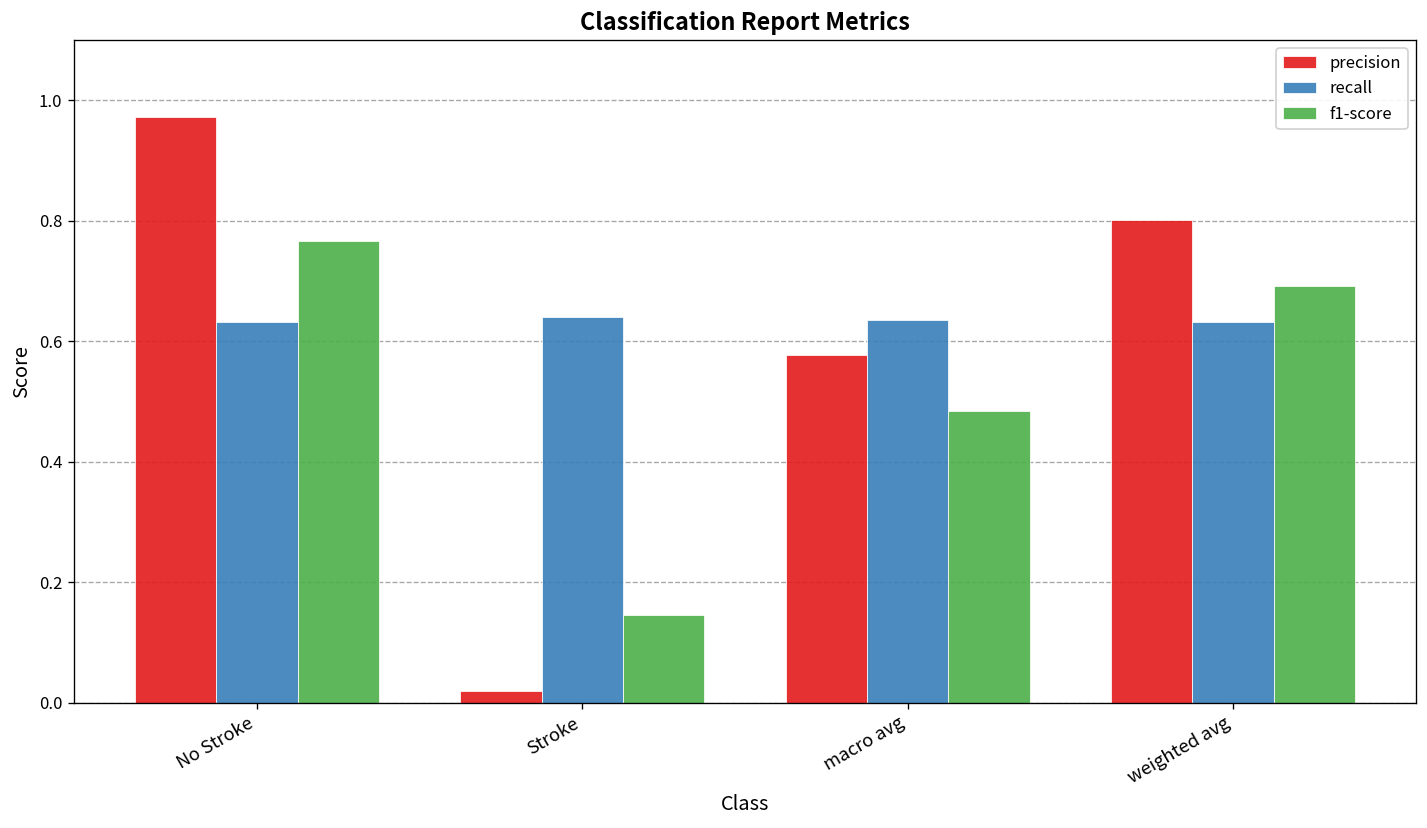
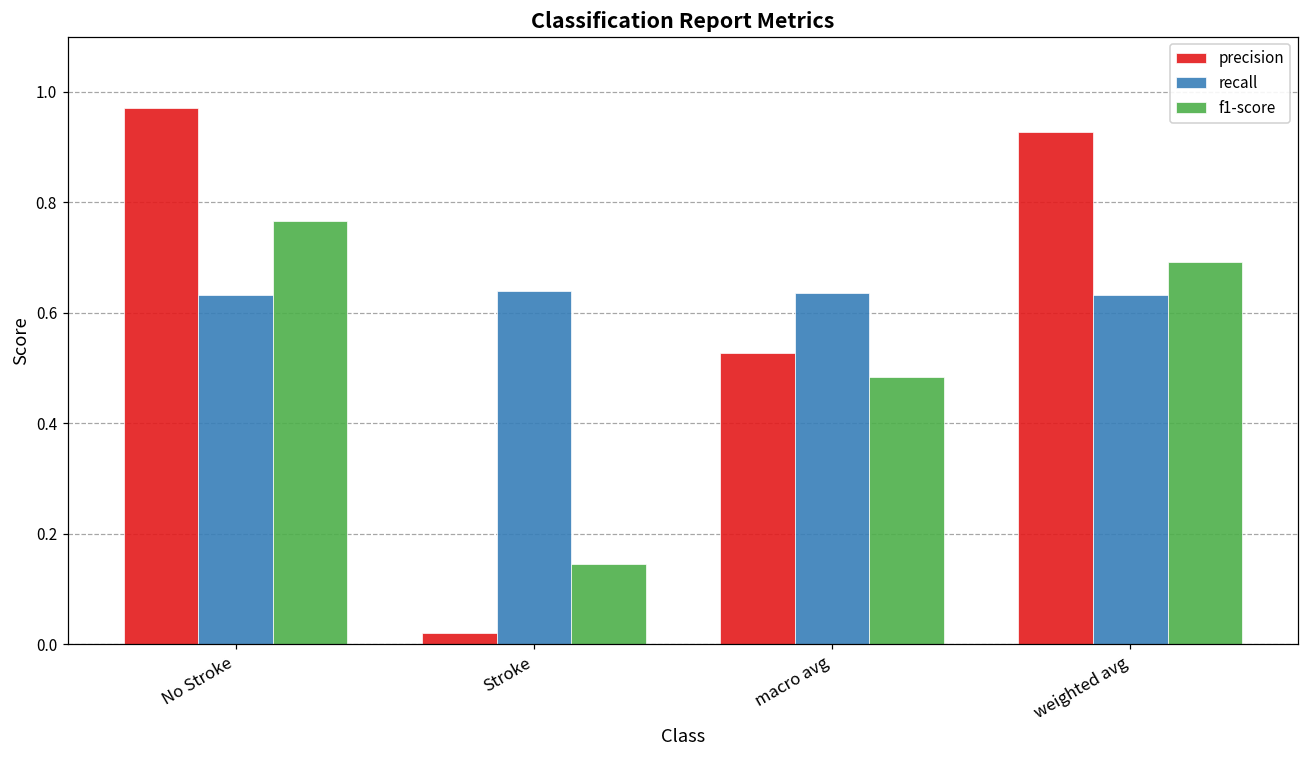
  {
    "precision": {
      "No Stroke": 0.97,
      "Stroke": 0.02,
-     "macro avg": 0.58,
-     "weighted avg": 0.80
+     "macro avg": 0.53,
+     "weighted avg": 0.93
    },
    "recall": {
      "No Stroke": 0.63,
      "Stroke": 0.64,
      "macro avg": 0.64,
      "weighted avg": 0.63
    },
    "f1-score": {
      "No Stroke": 0.77,
      "Stroke": 0.15,
      "macro avg": 0.48,
      "weighted avg": 0.69
    }
  }
